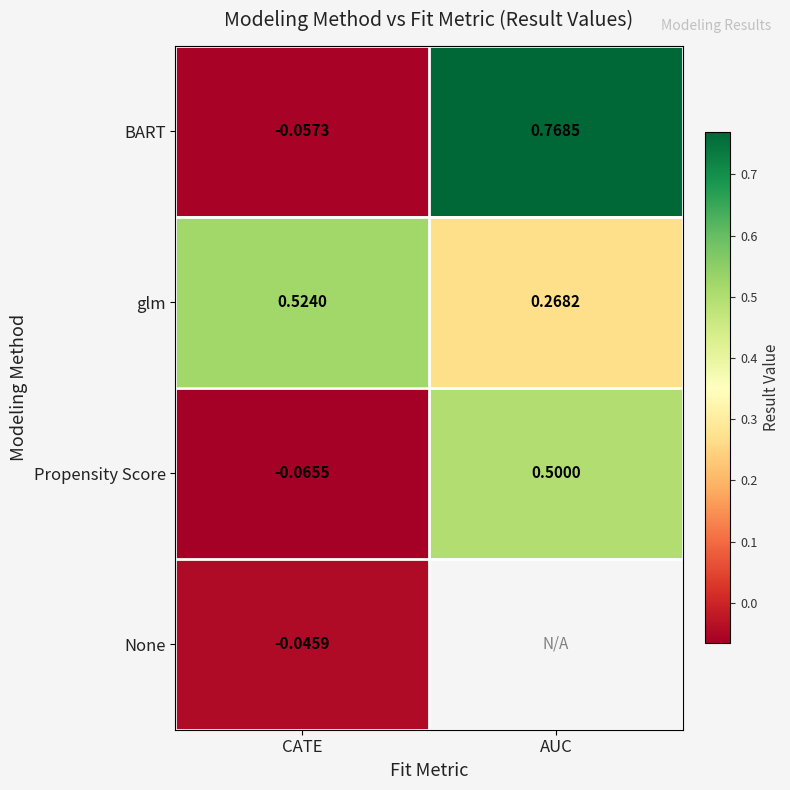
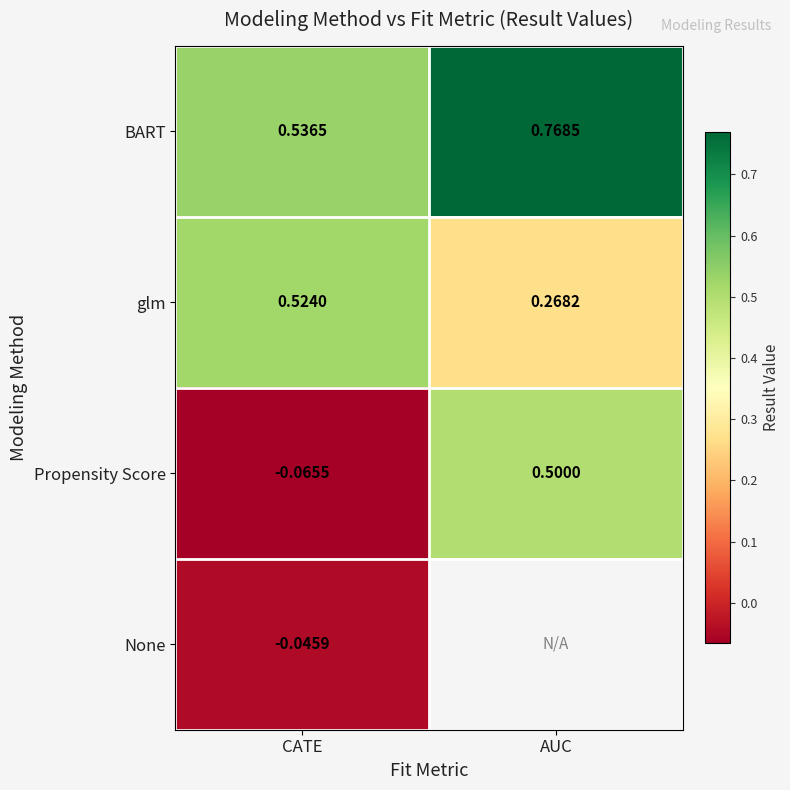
  {
    "BART": {
-     "CATE": -0.0573,
+     "CATE": 0.5365,
      "AUC": 0.7685
    },
    "glm": {
      "CATE": 0.5240,
      "AUC": 0.2682
    },
    "Propensity Score": {
      "CATE": -0.0655,
      "AUC": 0.5000
    },
    "None": {
      "CATE": -0.0459
    }
  }
